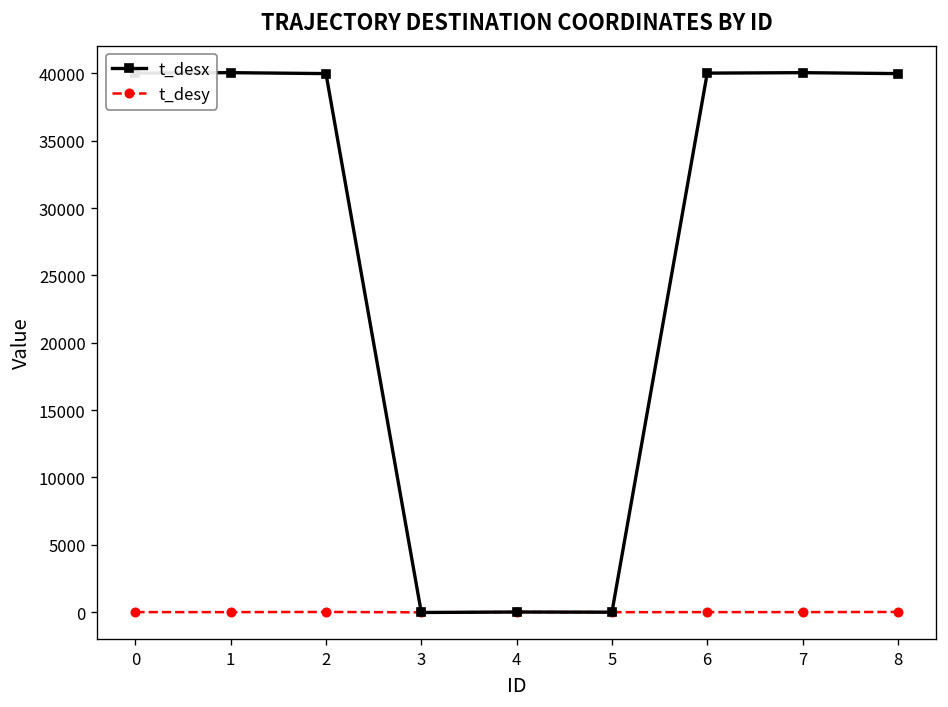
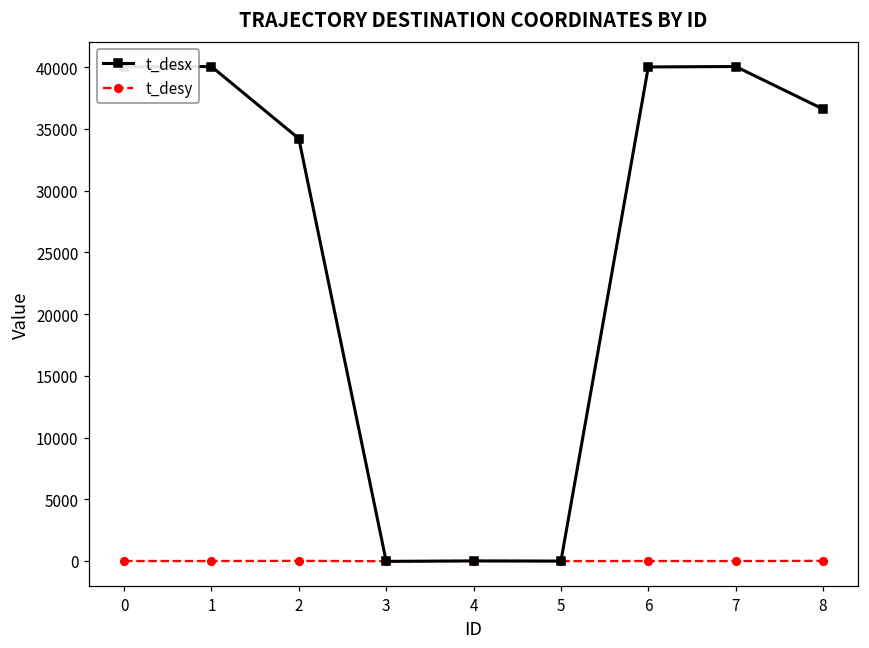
  {
    "t_desx": {
      "1": 40100,
-     "2": 40000,
+     "2": 34200,
      "6": 40000,
      "7": 40100,
-     "8": 40000
+     "8": 36600
    },
    "t_desy": {
      "0": 0,
      "1": 0,
      "2": 0,
      "6": 0,
      "7": 0,
      "8": 0
    }
  }
